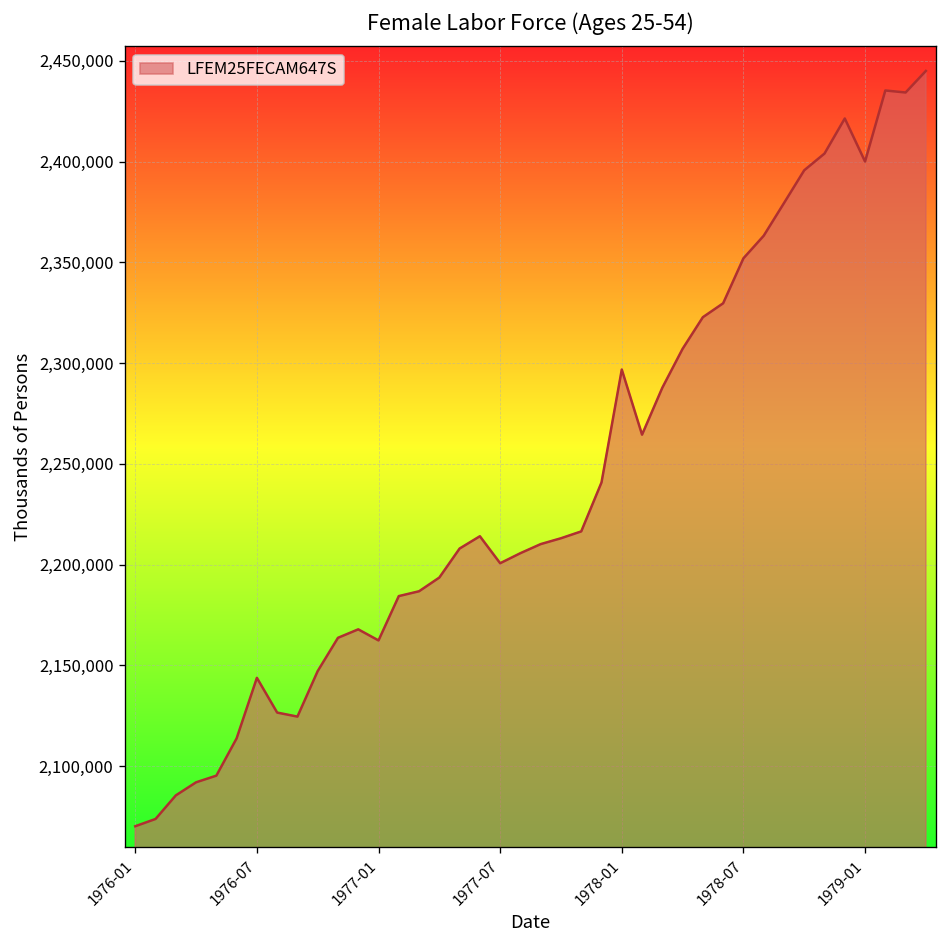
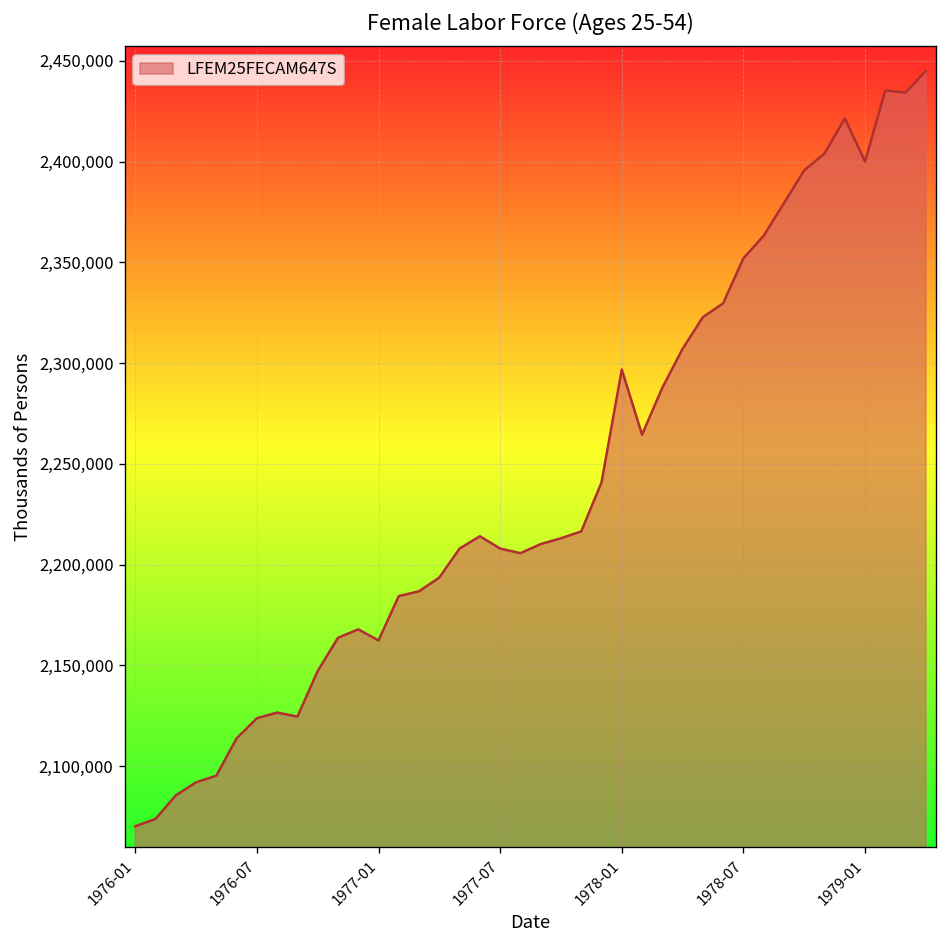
  {
    "1976-01": "2,070,000",
-   "1976-07": "2,144,000",
+   "1976-07": "2,124,000",
    "1977-01": "2,162,000",
-   "1977-07": "2,201,000",
+   "1977-07": "2,208,000",
    "1978-01": "2,297,000",
    "1978-07": "2,352,000",
    "1979-01": "2,400,000"
  }
